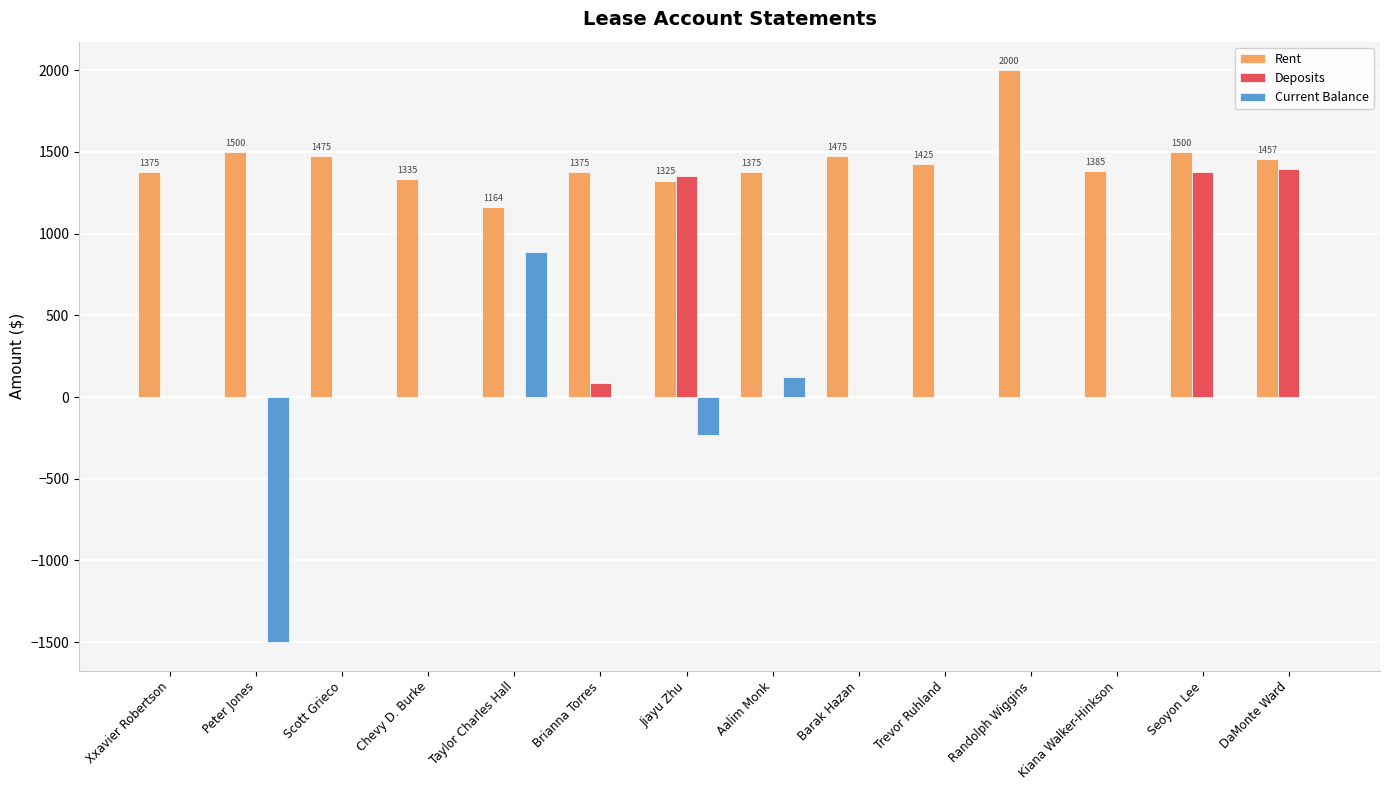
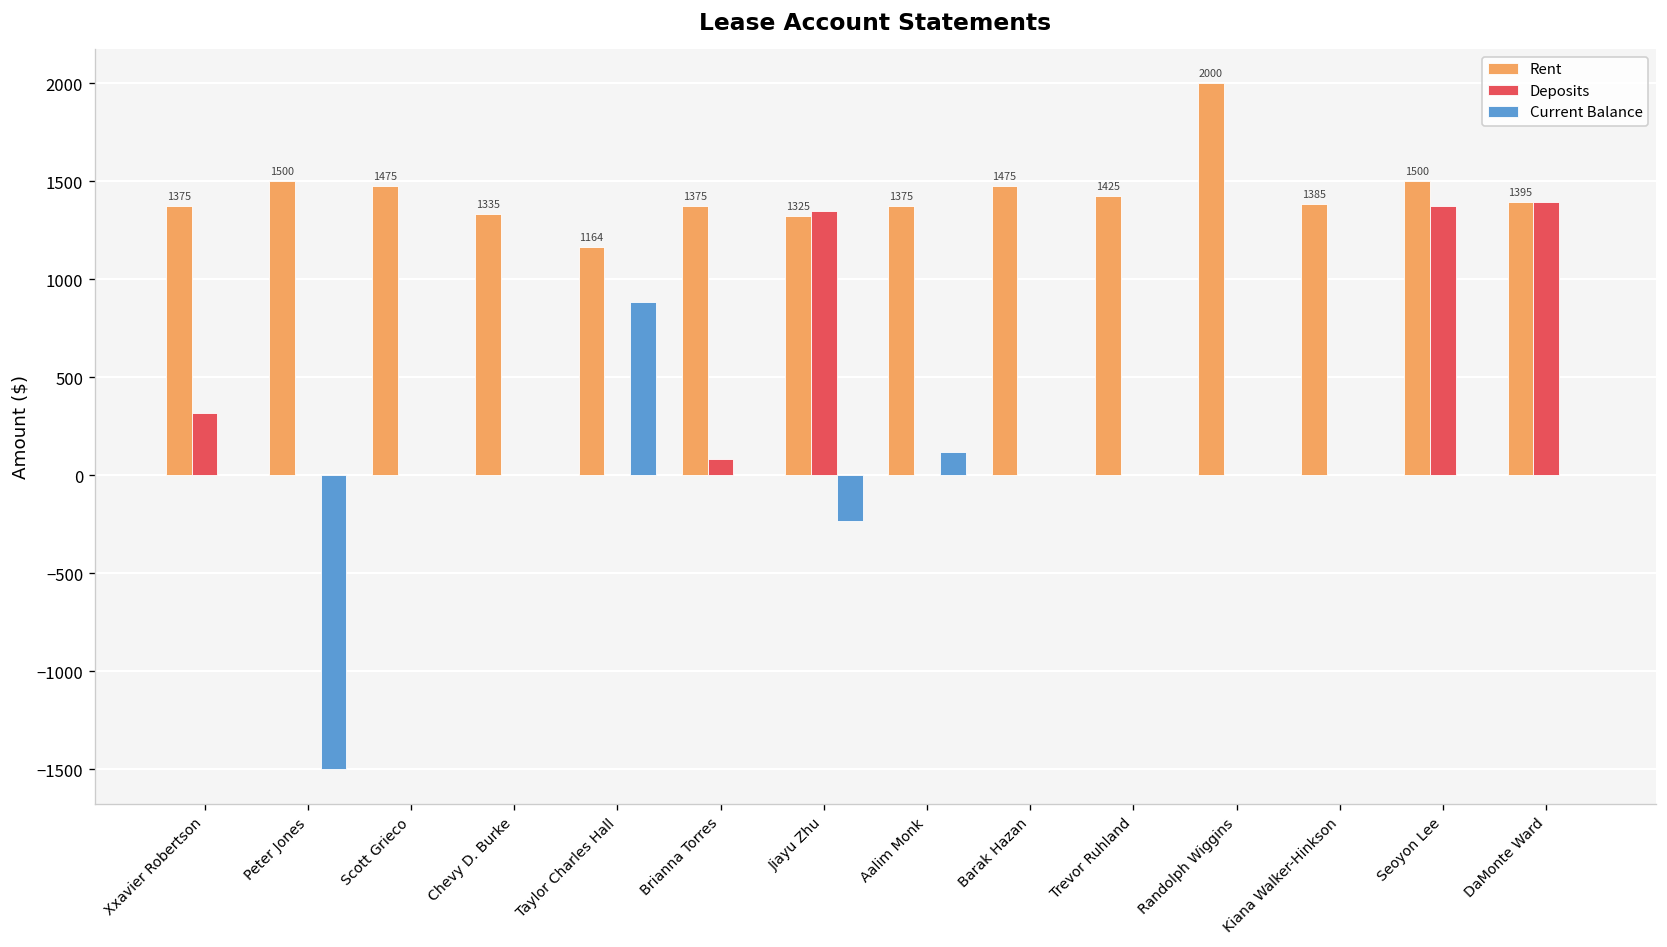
  {
    "Rent": {
      "Xxavier Robertson": 1375,
      "Peter Jones": 1500,
      "Scott Grieco": 1475,
      "Chevy D. Burke": 1335,
      "Taylor Charles Hall": 1164,
      "Brianna Torres": 1375,
      "Jiayu Zhu": 1325,
      "Aalim Monk": 1375,
      "Barak Hazan": 1475,
      "Trevor Ruhland": 1425,
      "Randolph Wiggins": 2000,
      "Kiana Walker-Hinkson": 1385,
      "Seoyon Lee": 1500,
-     "DaMonte Ward": 1457
+     "DaMonte Ward": 1395
    },
    "Deposits": {
-     "Xxavier Robertson": 0,
+     "Xxavier Robertson": 320,
      "Peter Jones": 0,
      "Scott Grieco": 0,
      "Chevy D. Burke": 0,
      "Taylor Charles Hall": 0,
      "Brianna Torres": 90,
      "Jiayu Zhu": 1350,
      "Aalim Monk": 0,
      "Barak Hazan": 0,
      "Trevor Ruhland": 0,
      "Randolph Wiggins": 0,
      "Kiana Walker-Hinkson": 0,
      "Seoyon Lee": 1380,
      "DaMonte Ward": 1400
    },
    "Current Balance": {
      "Xxavier Robertson": 0,
      "Peter Jones": -1500,
      "Scott Grieco": 0,
      "Chevy D. Burke": 0,
      "Taylor Charles Hall": 890,
      "Brianna Torres": 0,
      "Jiayu Zhu": -230,
      "Aalim Monk": 120,
      "Barak Hazan": 0,
      "Trevor Ruhland": 0,
      "Randolph Wiggins": 0,
      "Kiana Walker-Hinkson": 0,
      "Seoyon Lee": 0,
      "DaMonte Ward": 0
    }
  }
